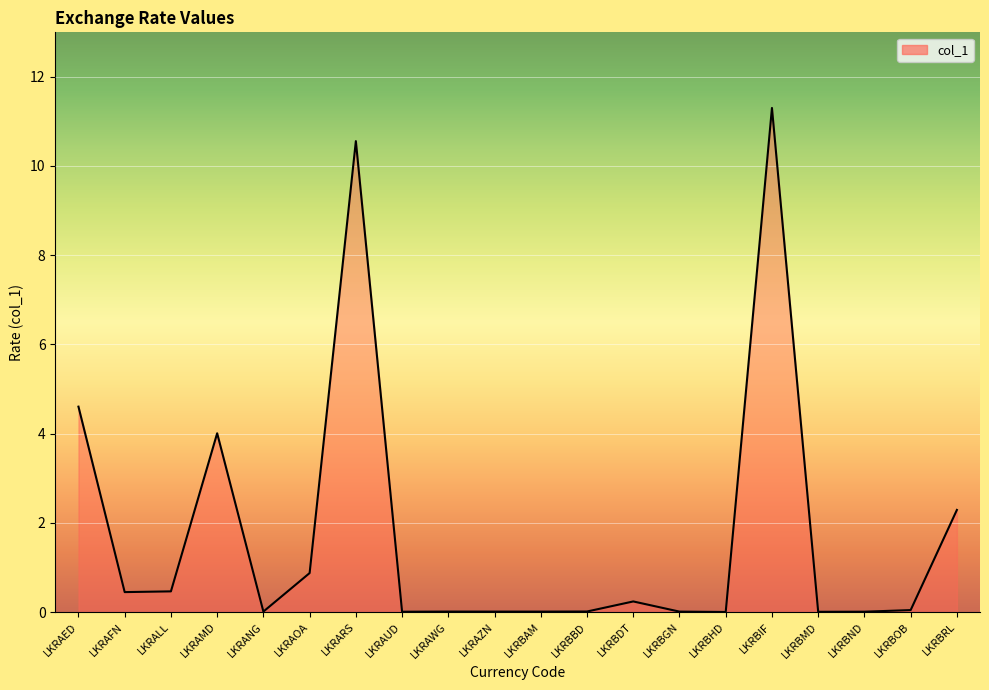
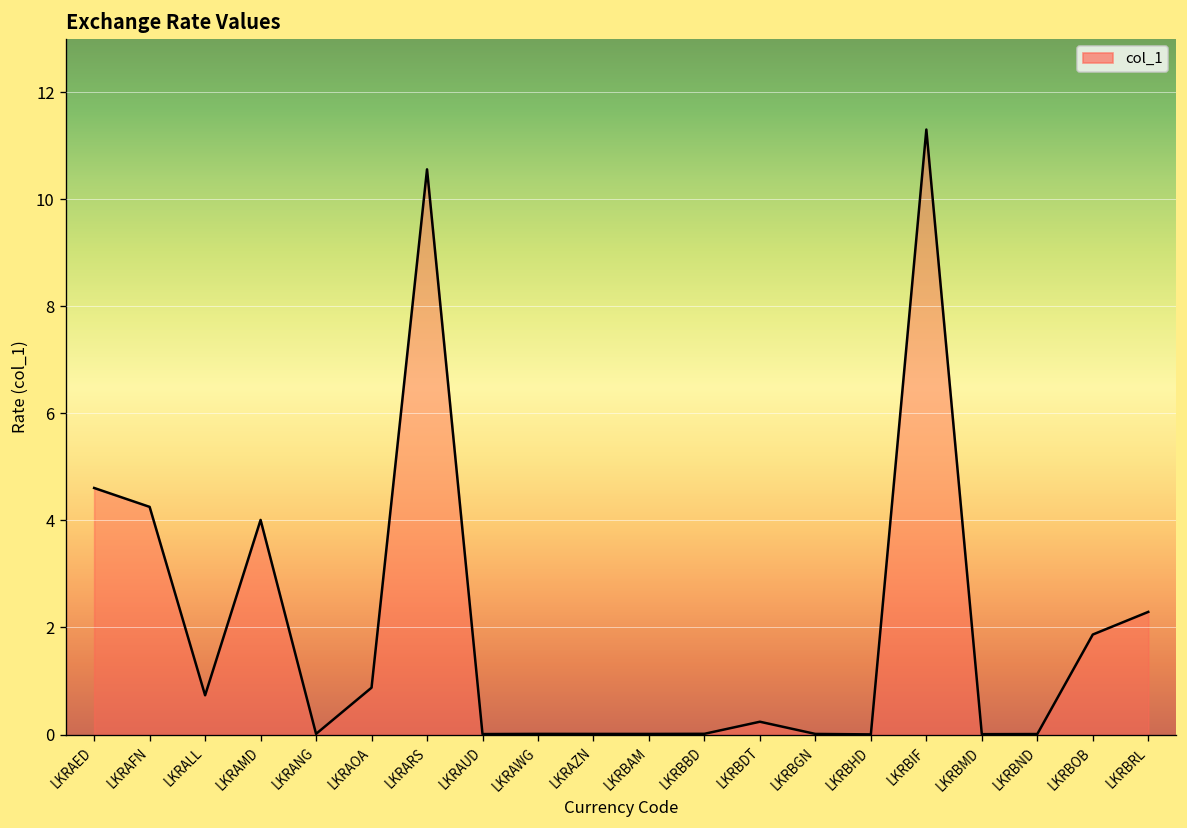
  {
    "LKRAED": 4.6,
-   "LKRAFN": 0.4,
-   "LKRALL": 0.5,
+   "LKRAFN": 4.3,
+   "LKRALL": 0.7,
    "LKRAMD": 4.0,
    "LKRANG": 0.0,
    "LKRAOA": 0.9,
    "LKRARS": 10.6,
    "LKRAUD": 0.0,
    "LKRAWG": 0.0,
    "LKRAZN": 0.0,
    "LKRBAM": 0.0,
    "LKRBBD": 0.0,
    "LKRBDT": 0.2,
    "LKRBGN": 0.0,
    "LKRBHD": 0.0,
    "LKRBIF": 11.3,
    "LKRBMD": 0.0,
    "LKRBND": 0.0,
-   "LKRBOB": 0.0,
+   "LKRBOB": 1.9,
    "LKRBRL": 2.3
  }
